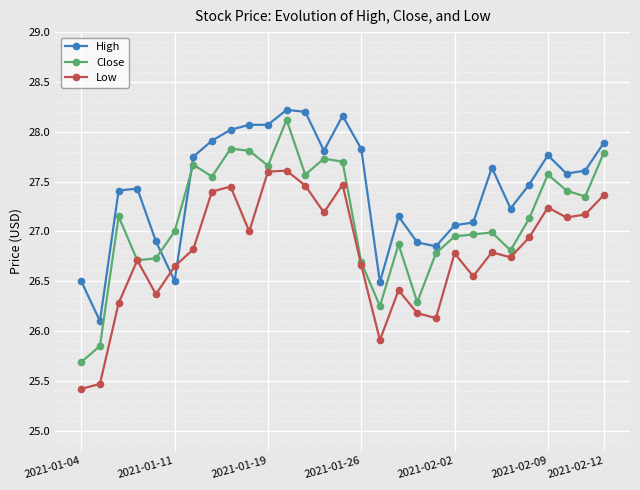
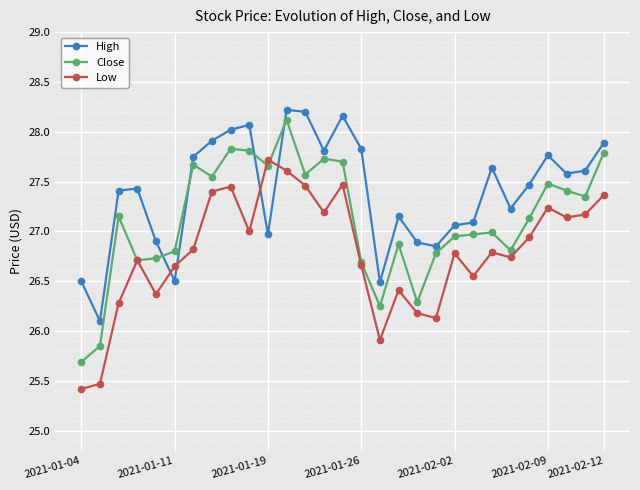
  {
    "High": {
      "2021-01-04": 26.5,
      "2021-01-11": 26.5,
-     "2021-01-19": 28.1,
+     "2021-01-19": 27.0,
      "2021-01-26": 27.8,
      "2021-02-02": 27.1,
      "2021-02-09": 27.8,
      "2021-02-12": 27.9
    },
    "Close": {
      "2021-01-04": 25.7,
-     "2021-01-11": 27.0,
+     "2021-01-11": 26.8,
      "2021-01-19": 27.7,
      "2021-01-26": 26.7,
      "2021-02-02": 27.0,
-     "2021-02-09": 27.6,
+     "2021-02-09": 27.5,
      "2021-02-12": 27.8
    },
    "Low": {
      "2021-01-04": 25.4,
      "2021-01-11": 26.6,
-     "2021-01-19": 27.6,
+     "2021-01-19": 27.7,
      "2021-01-26": 26.7,
      "2021-02-02": 26.8,
      "2021-02-09": 27.2,
      "2021-02-12": 27.4
    }
  }
